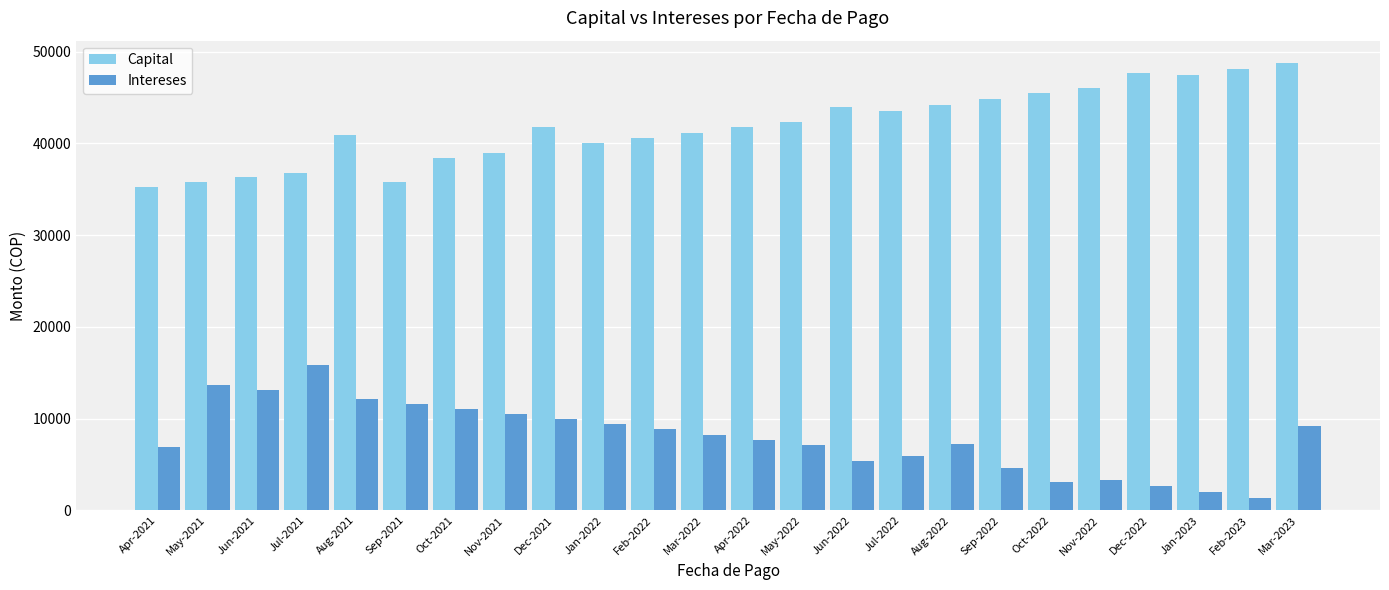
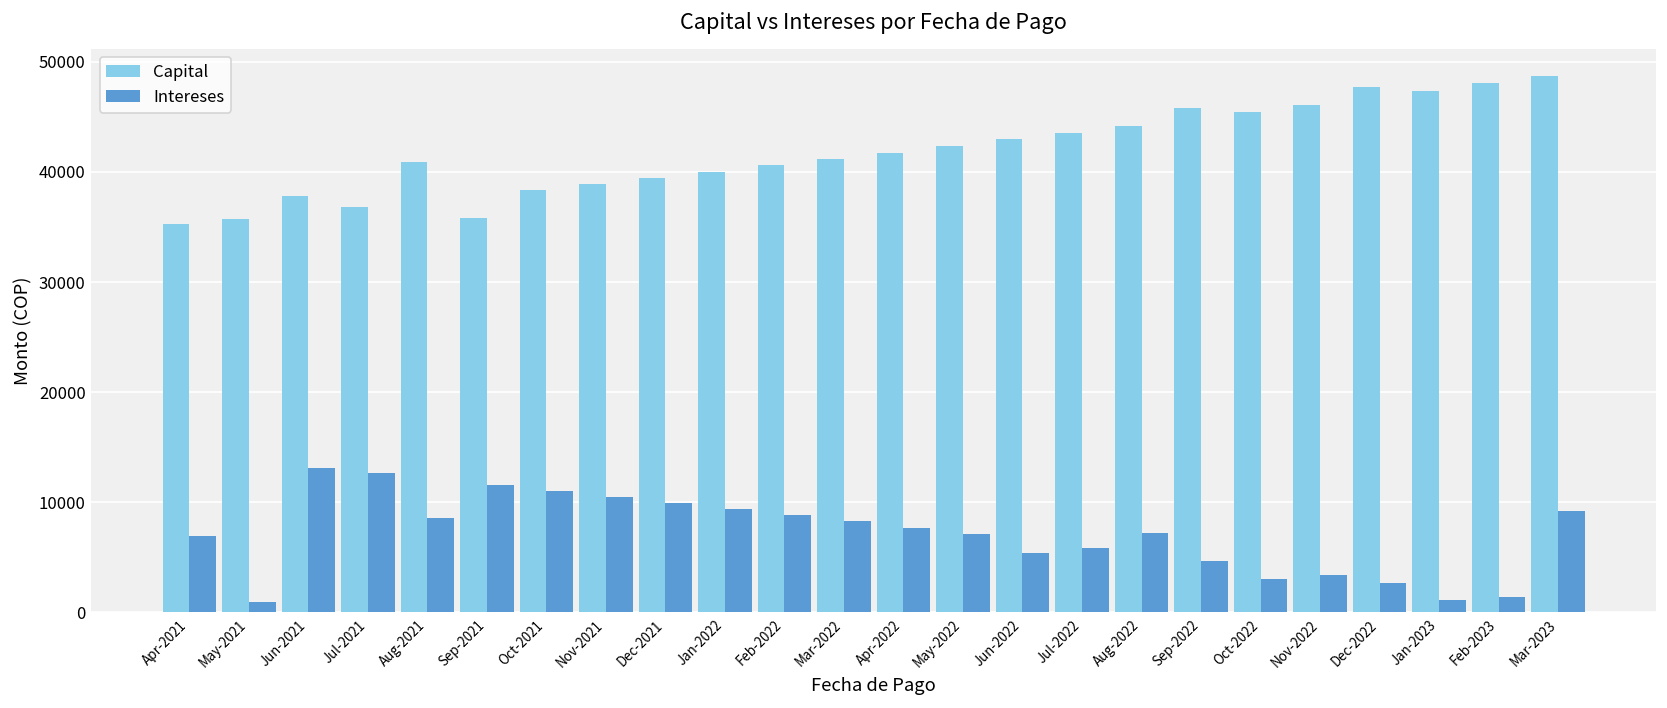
  {
    "Capital": {
      "Apr-2021": 35000,
      "May-2021": 36000,
-     "Jun-2021": 36000,
+     "Jun-2021": 38000,
      "Jul-2021": 37000,
      "Aug-2021": 41000,
      "Sep-2021": 36000,
      "Oct-2021": 38000,
      "Nov-2021": 39000,
-     "Dec-2021": 42000,
+     "Dec-2021": 39000,
      "Jan-2022": 40000,
      "Feb-2022": 41000,
      "Mar-2022": 41000,
      "Apr-2022": 42000,
      "May-2022": 42000,
-     "Jun-2022": 44000,
+     "Jun-2022": 43000,
      "Jul-2022": 44000,
      "Aug-2022": 44000,
-     "Sep-2022": 45000,
+     "Sep-2022": 46000,
      "Oct-2022": 45000,
      "Nov-2022": 46000,
      "Dec-2022": 48000,
      "Jan-2023": 47000,
      "Feb-2023": 48000,
      "Mar-2023": 49000
    },
    "Intereses": {
      "Apr-2021": 7000,
-     "May-2021": 14000,
+     "May-2021": 1000,
      "Jun-2021": 13000,
-     "Jul-2021": 16000,
-     "Aug-2021": 12000,
+     "Jul-2021": 13000,
+     "Aug-2021": 9000,
      "Sep-2021": 12000,
      "Oct-2021": 11000,
      "Nov-2021": 11000,
      "Dec-2021": 10000,
      "Jan-2022": 9000,
      "Feb-2022": 9000,
      "Mar-2022": 8000,
      "Apr-2022": 8000,
      "May-2022": 7000,
      "Jun-2022": 5000,
      "Jul-2022": 6000,
      "Aug-2022": 7000,
      "Sep-2022": 5000,
      "Oct-2022": 3000,
      "Nov-2022": 3000,
      "Dec-2022": 3000,
-     "Jan-2023": 2000,
+     "Jan-2023": 1000,
      "Feb-2023": 1000,
      "Mar-2023": 9000
    }
  }
